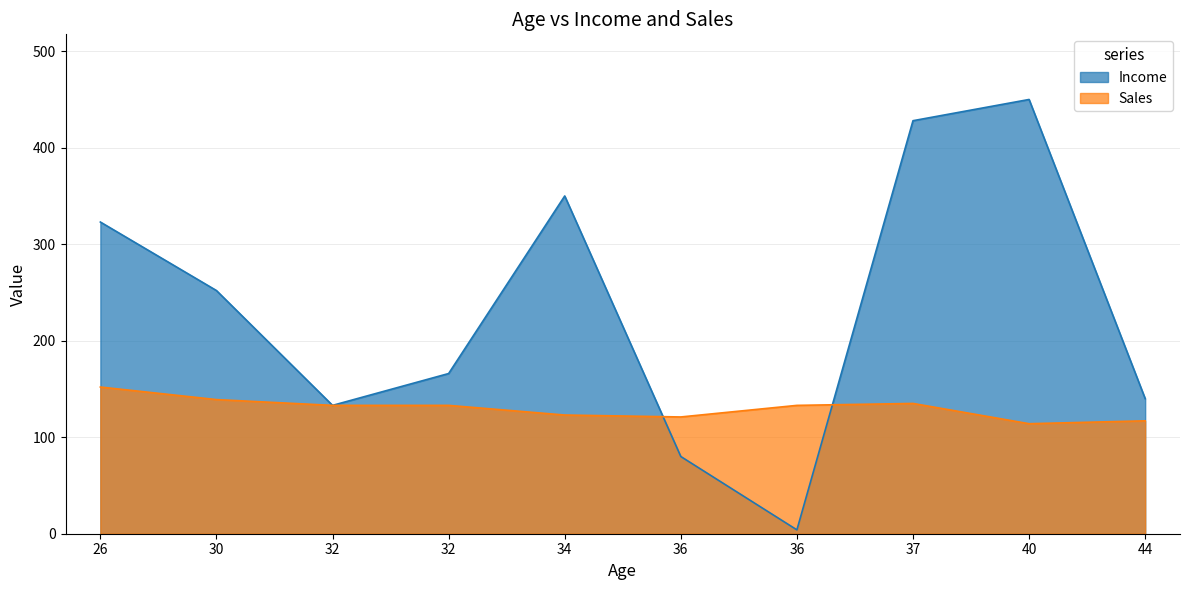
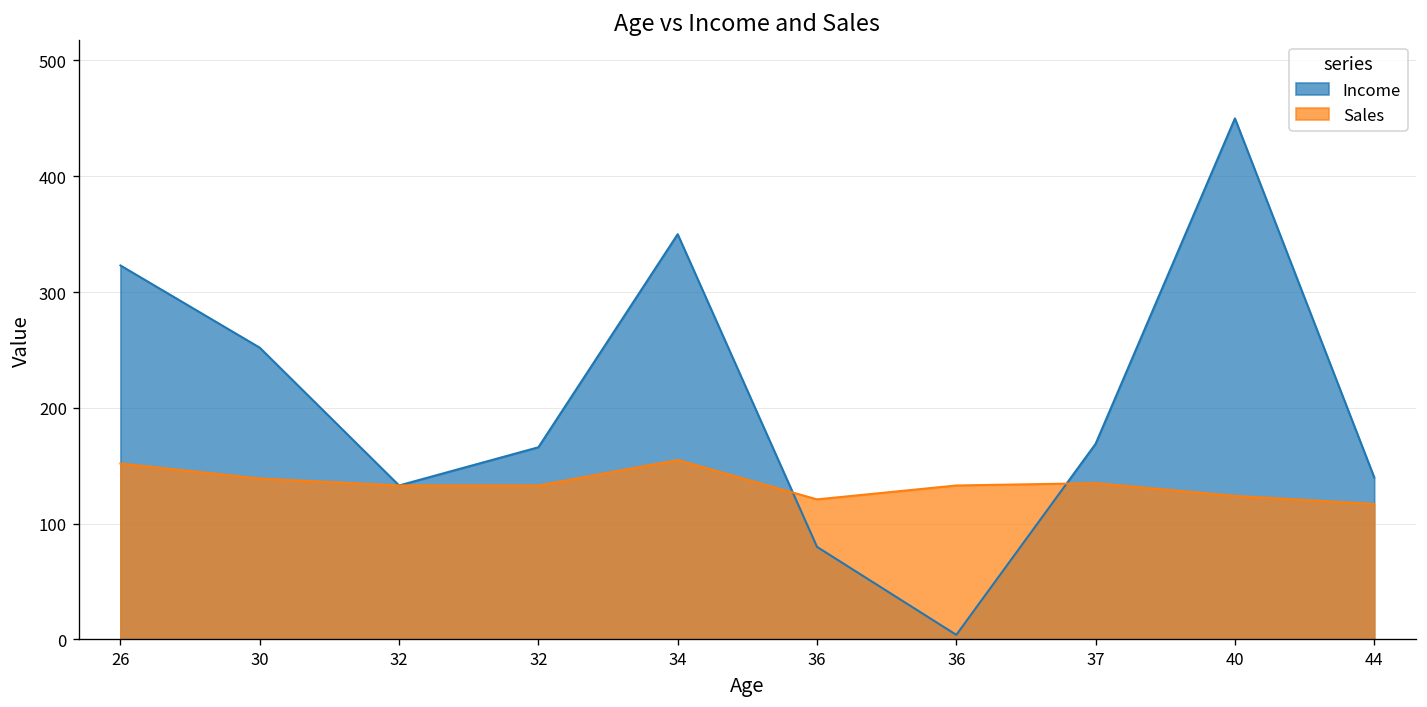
  {
    "Income": {
      "26": 320,
      "30": 250,
      "34": 350,
-     "37": 430,
+     "37": 170,
      "40": 450,
      "44": 140
    },
    "Sales": {
      "26": 150,
      "30": 140,
-     "34": 120,
+     "34": 160,
      "37": 140,
-     "40": 110,
+     "40": 120,
      "44": 120
    }
  }
